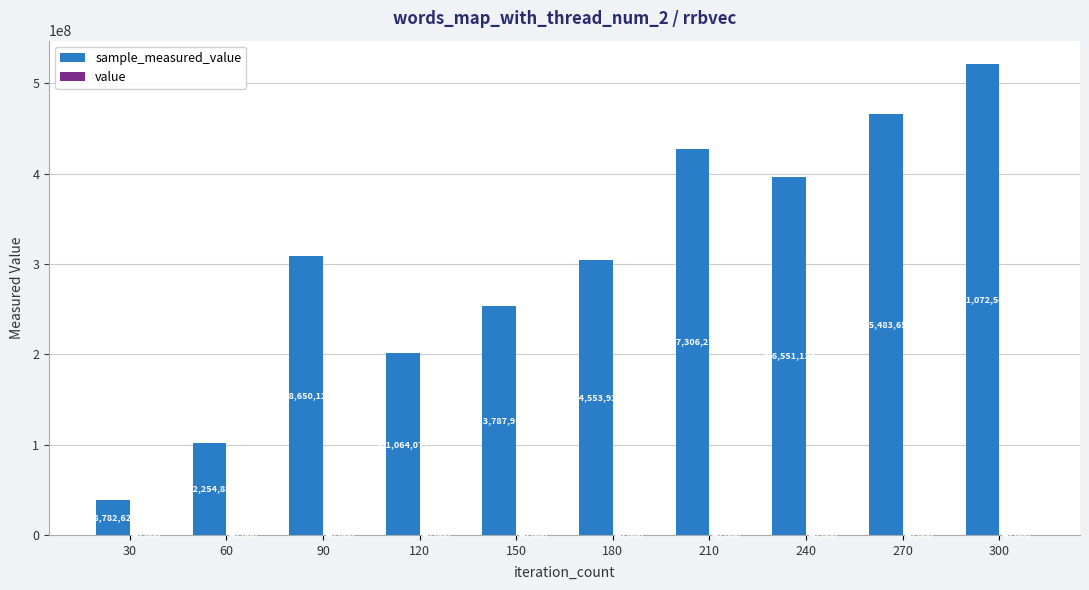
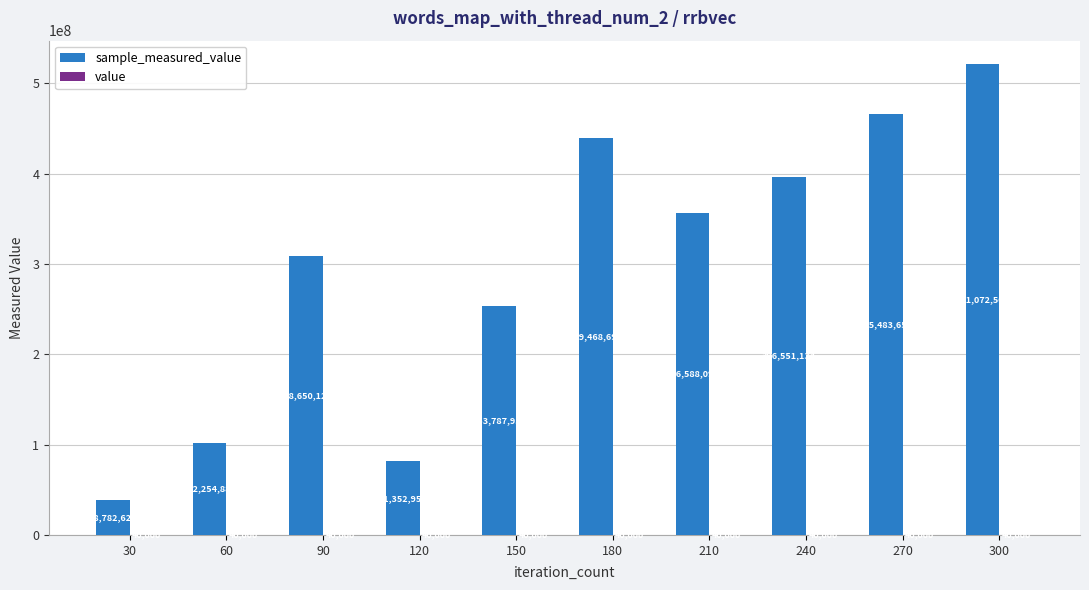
  {
    "sample_measured_value": {
      "30": "38,782,622",
      "60": "102,254,888",
      "90": "308,650,127",
-     "120": "201,064,072",
+     "120": "81,352,954",
      "150": "253,787,955",
-     "180": "304,553,922",
-     "210": "427,306,218",
+     "180": "439,468,691",
+     "210": "356,588,093",
      "240": "396,551,134",
      "270": "465,483,656",
      "300": "521,072,509"
    }
  }
